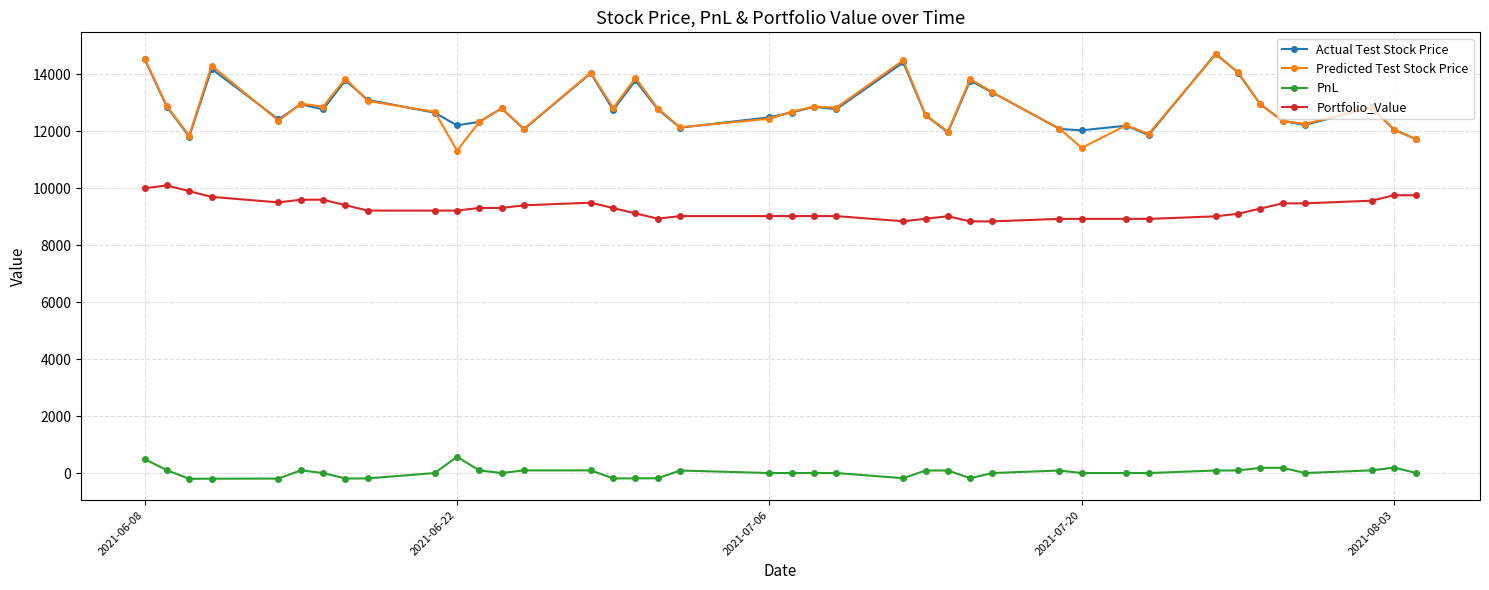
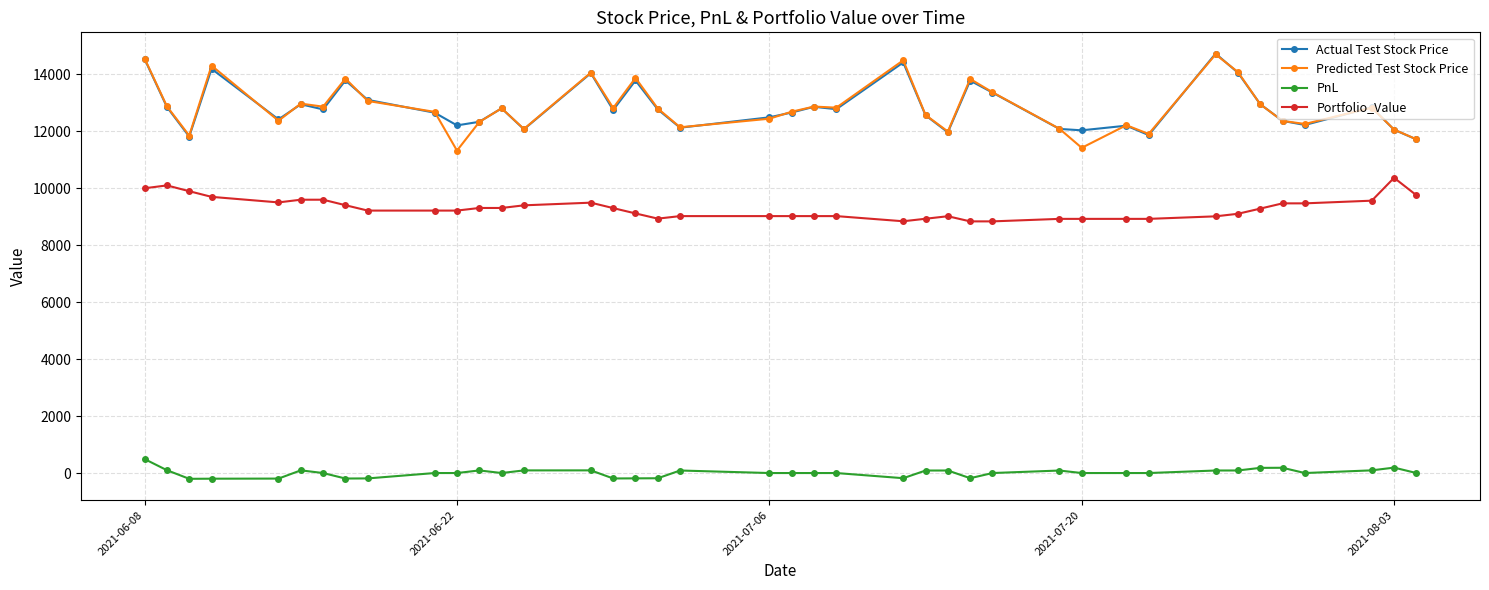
  {
    "Actual Test Stock Price": {
      "2021-06-22": 12200,
      "2021-07-20": 12000
    },
    "Predicted Test Stock Price": {
      "2021-06-22": 11300,
      "2021-07-20": 11400
    },
    "PnL": {
      "2021-06-08": 500,
-     "2021-06-22": 600,
+     "2021-06-22": 0,
      "2021-07-06": 0,
      "2021-07-20": 0,
      "2021-08-03": 200
    },
    "Portfolio_Value": {
      "2021-06-08": 10000,
      "2021-06-22": 9200,
      "2021-07-06": 9000,
      "2021-07-20": 8900,
-     "2021-08-03": 9800
+     "2021-08-03": 10400
    }
  }
